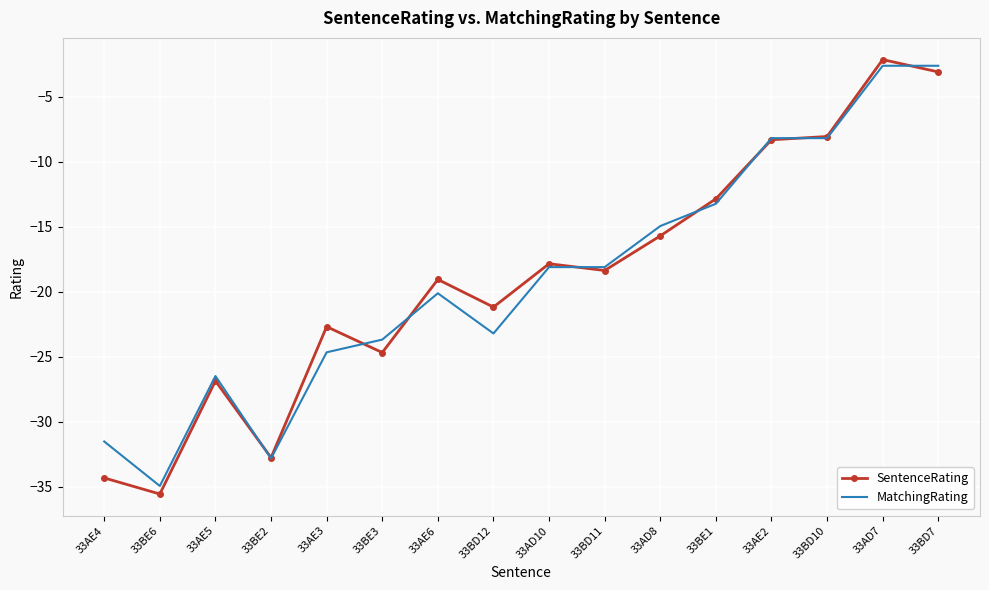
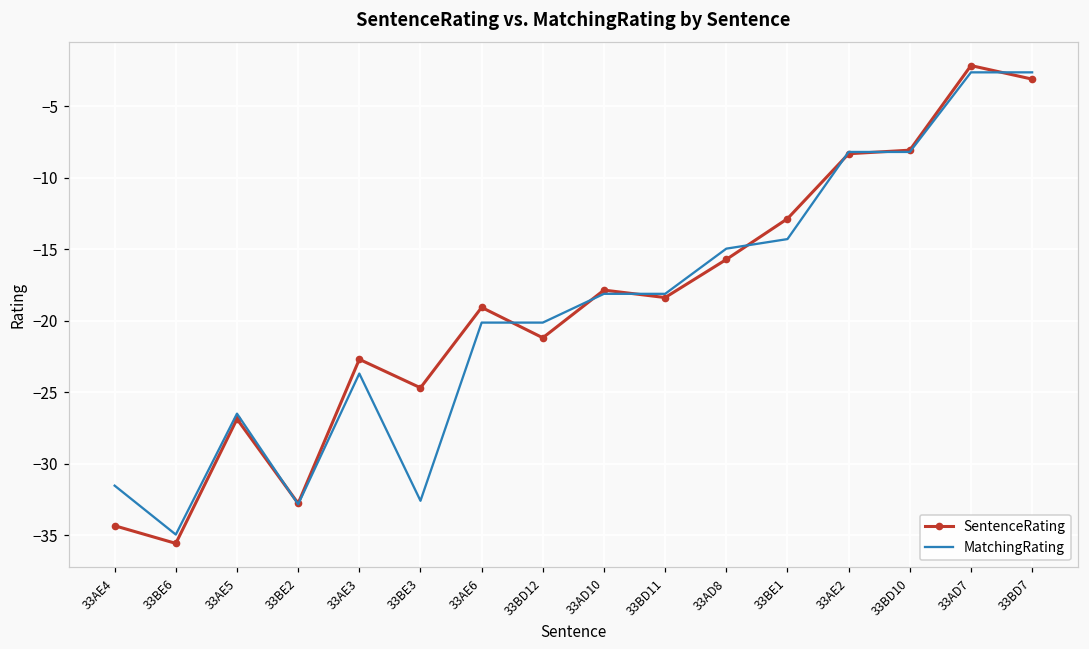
  {
    "SentenceRating": {
      "33AE4": -34.3,
      "33BE6": -35.6,
      "33AE5": -26.9,
      "33AE3": -22.7,
      "33BE3": -24.7,
      "33AE6": -19.1,
      "33BD12": -21.2,
      "33AD10": -17.8,
      "33BD11": -18.4,
      "33AD8": -15.7,
      "33BE1": -12.9,
      "33AD7": -2.1,
      "33BD7": -3.1
    },
    "MatchingRating": {
      "33AE4": -31.5,
      "33BE6": -34.9,
      "33AE5": -26.5,
-     "33AE3": -24.7,
-     "33BE3": -23.7,
+     "33AE3": -23.7,
+     "33BE3": -32.6,
      "33AE6": -20.1,
-     "33BD12": -23.2,
+     "33BD12": -20.1,
      "33AD10": -18.1,
      "33BD11": -18.1,
      "33AD8": -14.9,
-     "33BE1": -13.2,
+     "33BE1": -14.3,
      "33AD7": -2.6,
      "33BD7": -2.6
    }
  }
